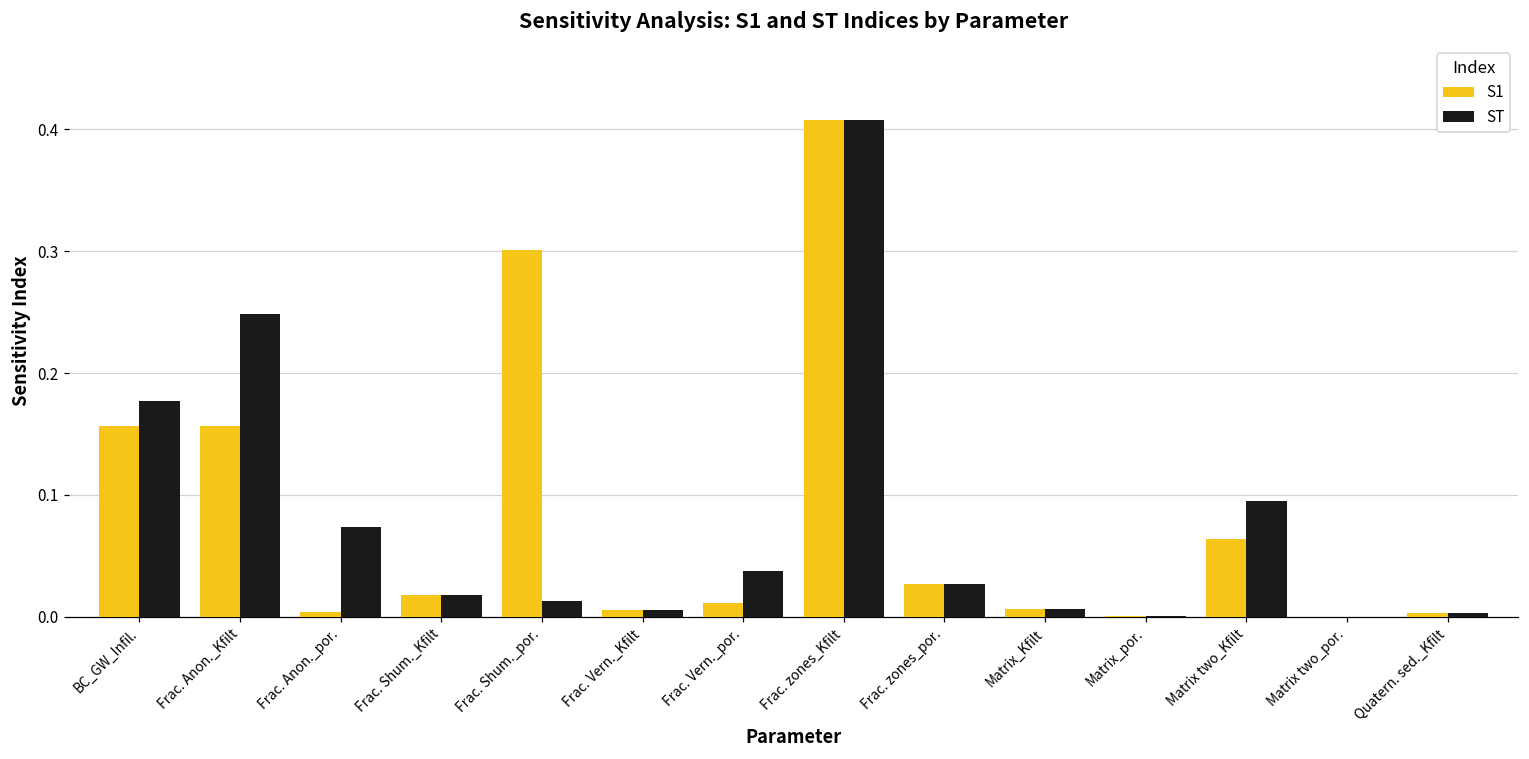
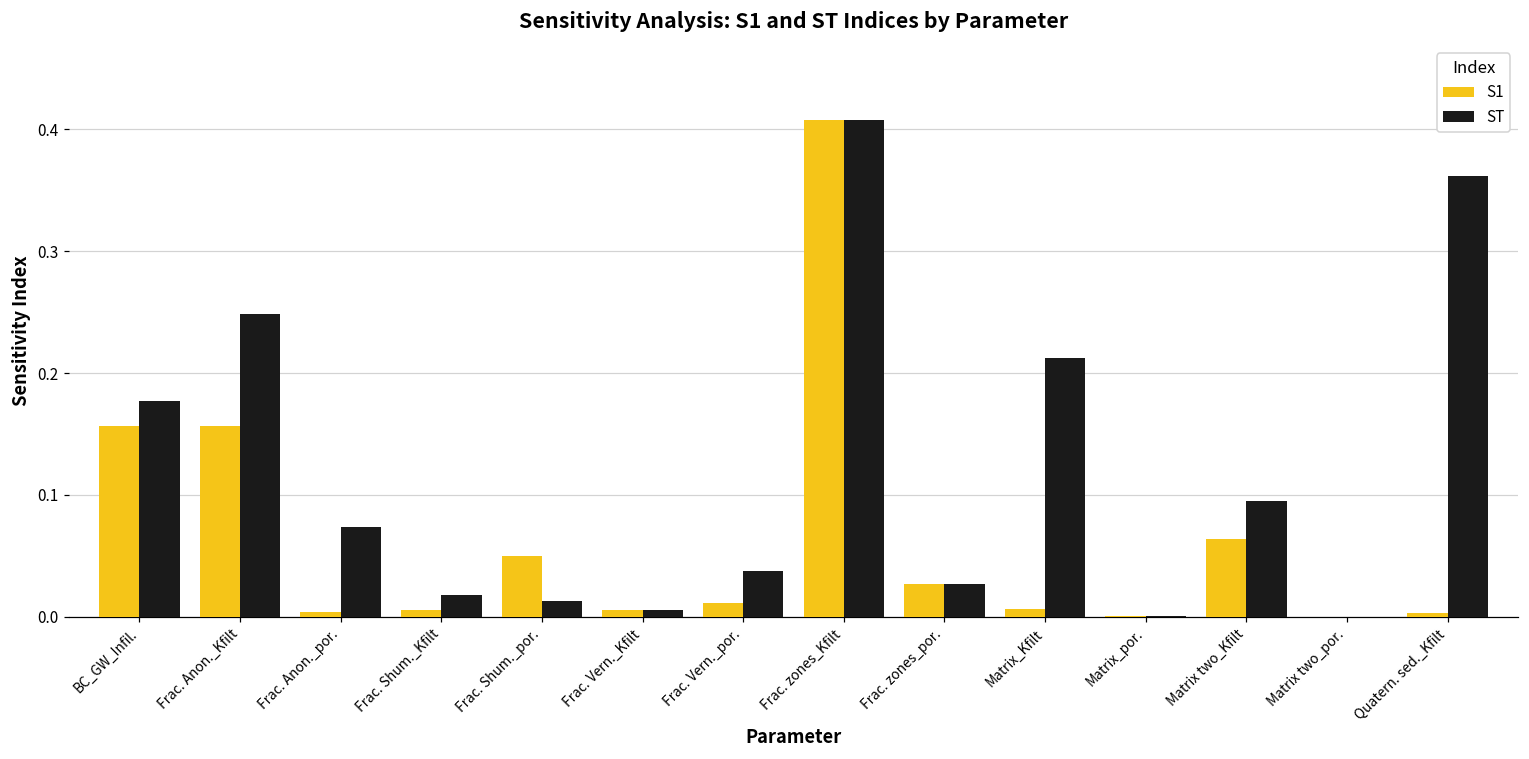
  {
    "S1": {
      "BC_GW_Infil.": 0.157,
      "Frac. Anon._Kfilt": 0.156,
      "Frac. Anon._por.": 0.004,
-     "Frac. Shum._Kfilt": 0.018,
-     "Frac. Shum._por.": 0.301,
+     "Frac. Shum._Kfilt": 0.006,
+     "Frac. Shum._por.": 0.050,
      "Frac. Vern._Kfilt": 0.006,
      "Frac. Vern._por.": 0.011,
      "Frac. zones_Kfilt": 0.408,
      "Frac. zones_por.": 0.026,
      "Matrix_Kfilt": 0.006,
      "Matrix two_Kfilt": 0.064,
      "Quatern. sed._Kfilt": 0.003
    },
    "ST": {
      "BC_GW_Infil.": 0.177,
      "Frac. Anon._Kfilt": 0.248,
      "Frac. Anon._por.": 0.073,
      "Frac. Shum._Kfilt": 0.018,
      "Frac. Shum._por.": 0.013,
      "Frac. Vern._Kfilt": 0.006,
      "Frac. Vern._por.": 0.038,
      "Frac. zones_Kfilt": 0.408,
      "Frac. zones_por.": 0.026,
-     "Matrix_Kfilt": 0.006,
+     "Matrix_Kfilt": 0.212,
      "Matrix two_Kfilt": 0.095,
-     "Quatern. sed._Kfilt": 0.003
+     "Quatern. sed._Kfilt": 0.362
    }
  }
